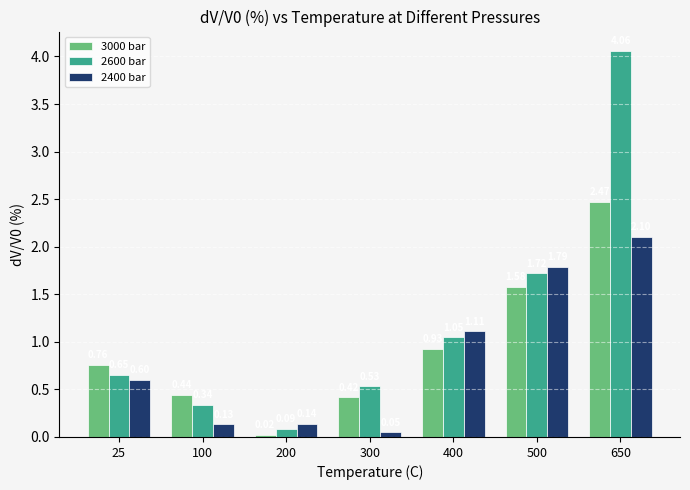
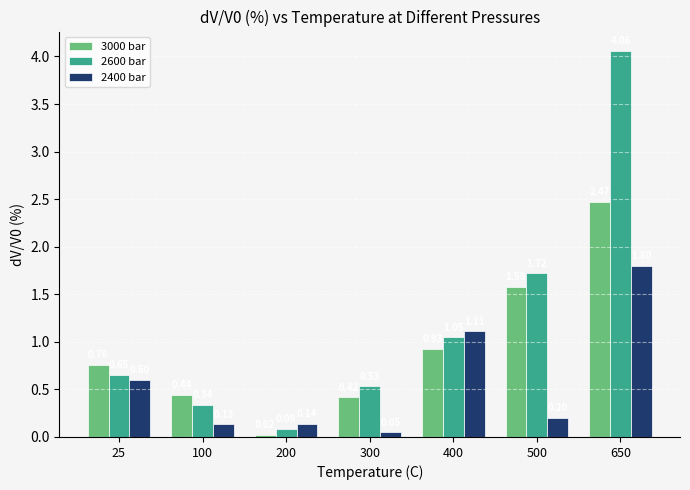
  {
    "2400 bar": {
      "25": 0.6,
      "100": 0.1,
      "200": 0.1,
      "300": 0.0,
      "400": 1.1,
-     "500": 1.8,
-     "650": 2.1
+     "500": 0.2,
+     "650": 1.8
    }
  }
